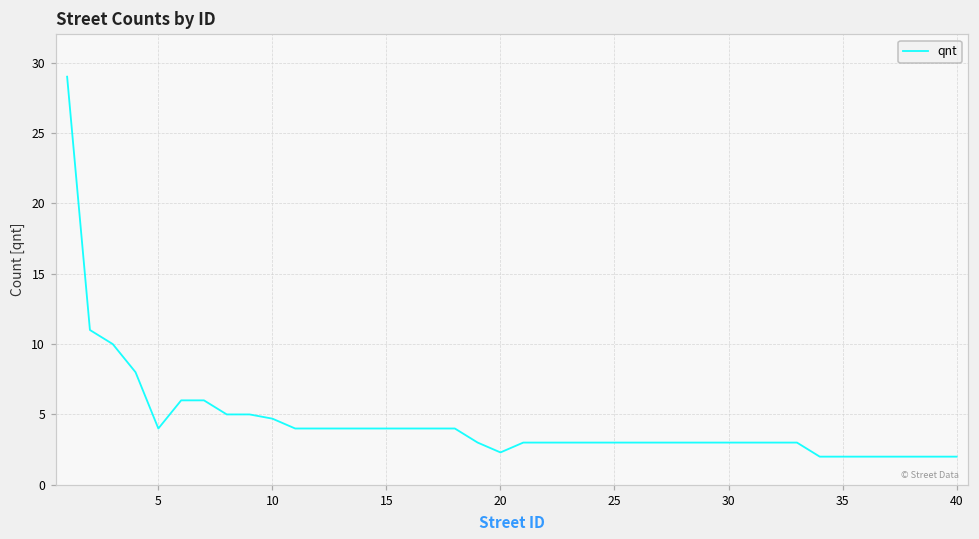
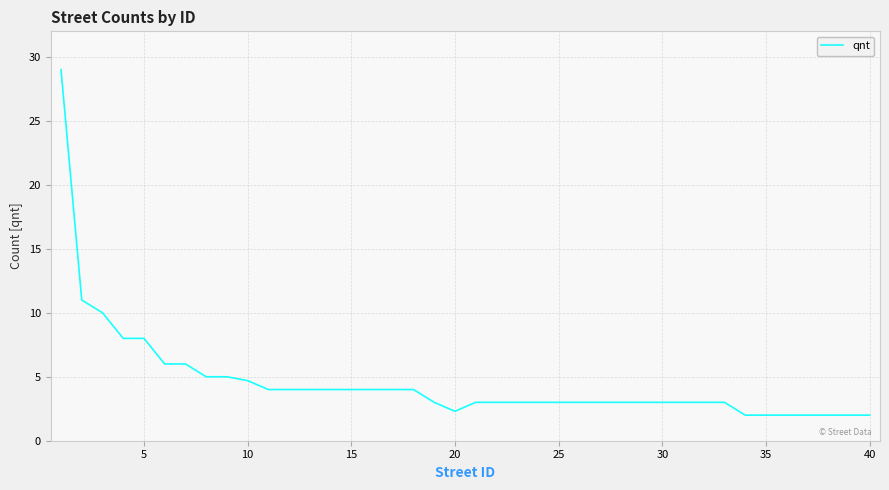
  {
-   "5": 4,
+   "5": 8,
    "10": 4.7,
    "15": 4,
    "20": 2.3,
    "25": 3,
    "30": 3,
    "35": 2,
    "40": 2
  }
